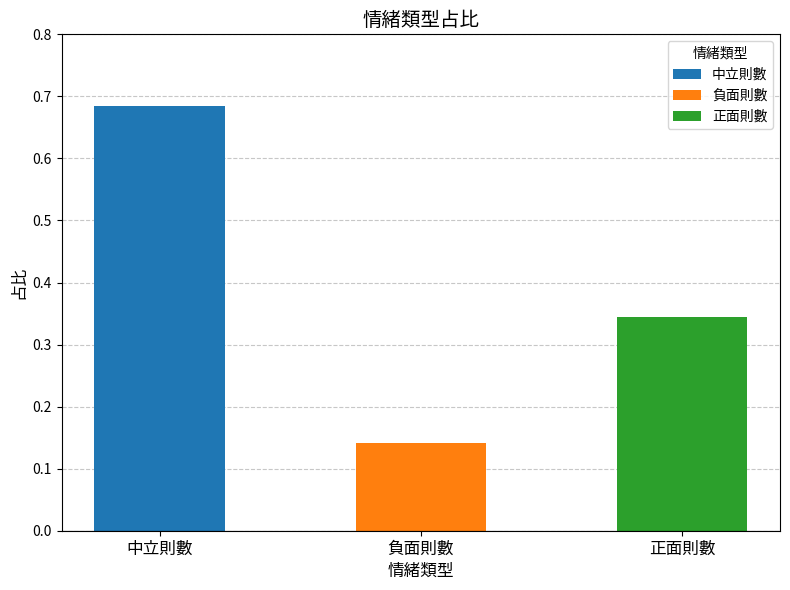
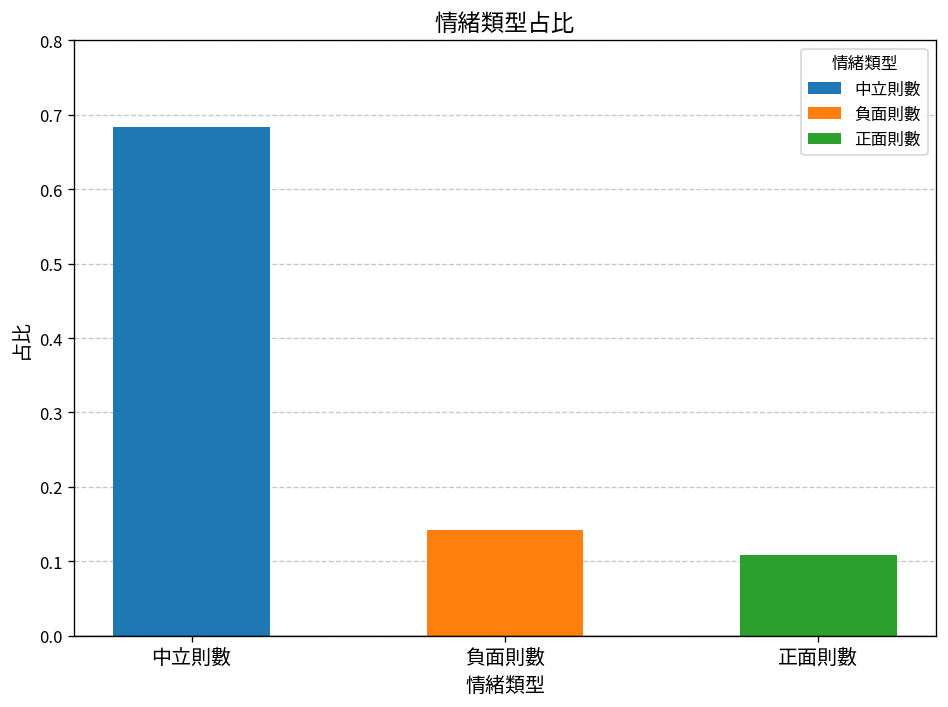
  {
    "中立則數": 0.68,
    "負面則數": 0.14,
-   "正面則數": 0.34
+   "正面則數": 0.11
  }
